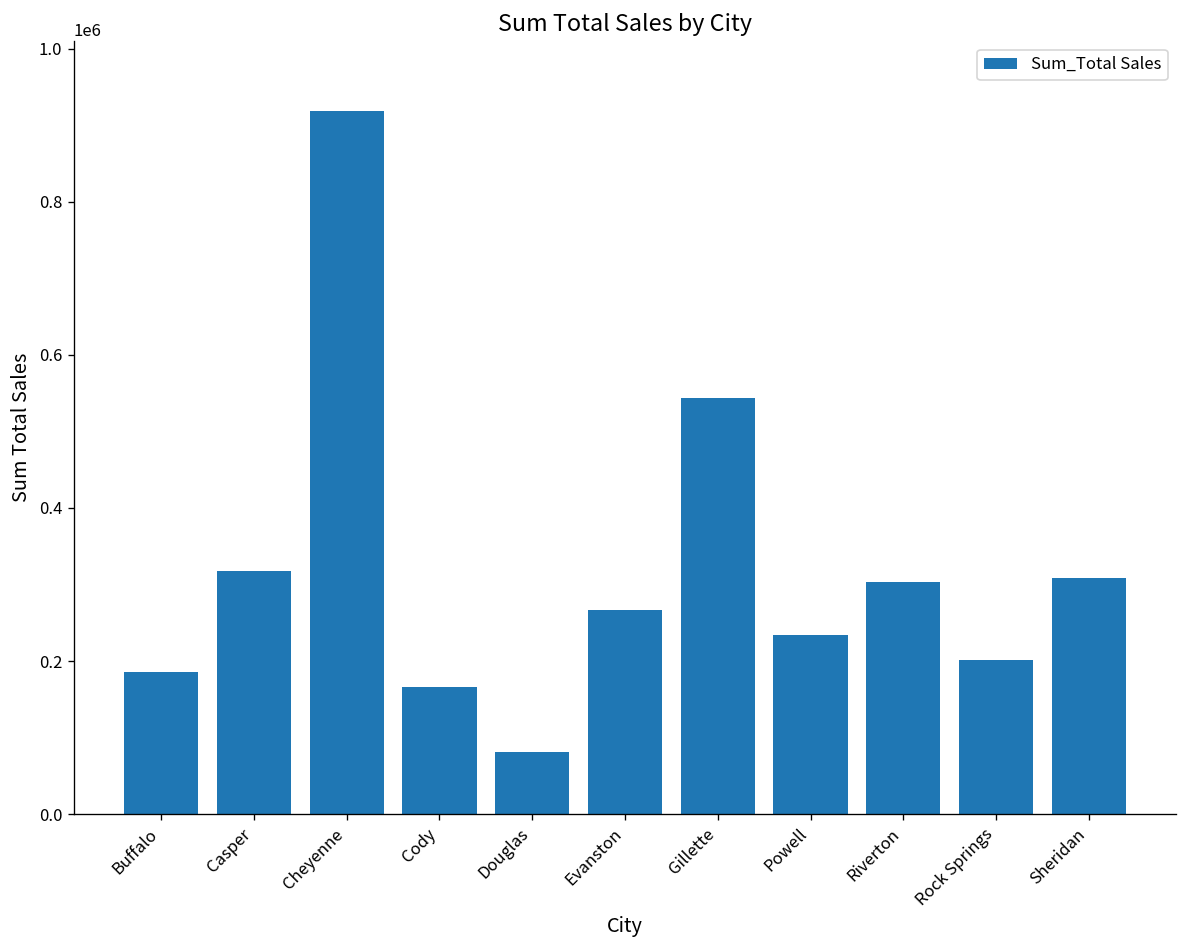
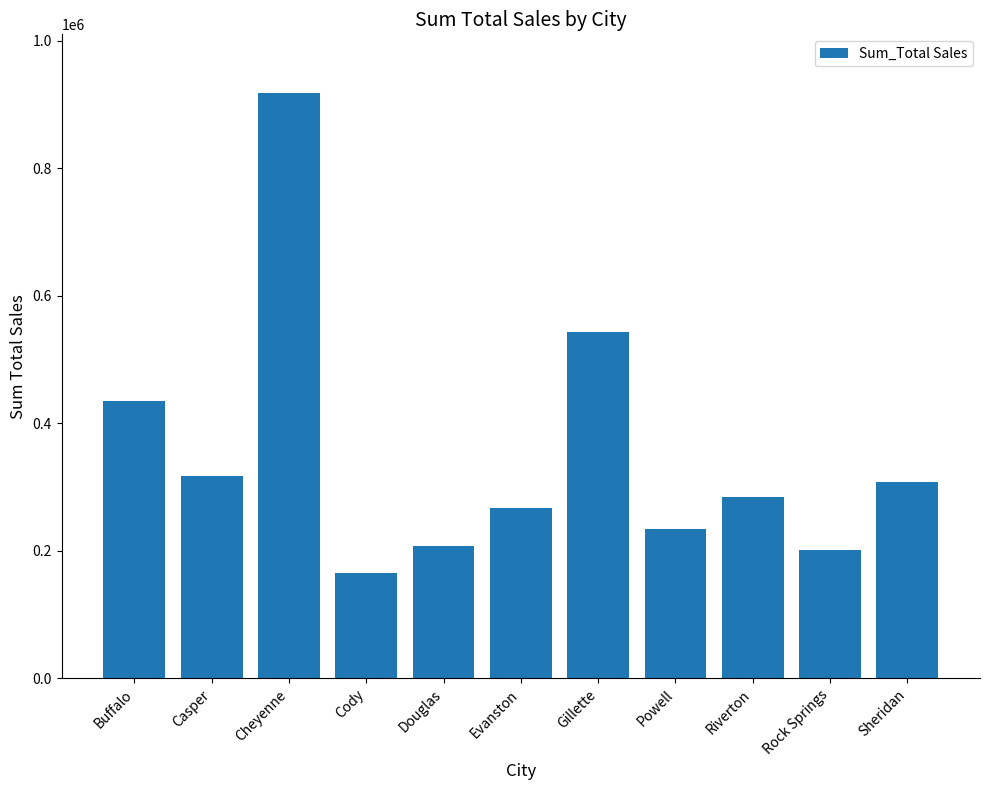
  {
-   "Buffalo": 190000,
+   "Buffalo": 430000,
    "Casper": 320000,
    "Cheyenne": 920000,
    "Cody": 170000,
-   "Douglas": 80000,
+   "Douglas": 210000,
    "Evanston": 270000,
    "Gillette": 540000,
    "Powell": 230000,
-   "Riverton": 300000,
+   "Riverton": 280000,
    "Rock Springs": 200000,
    "Sheridan": 310000
  }
